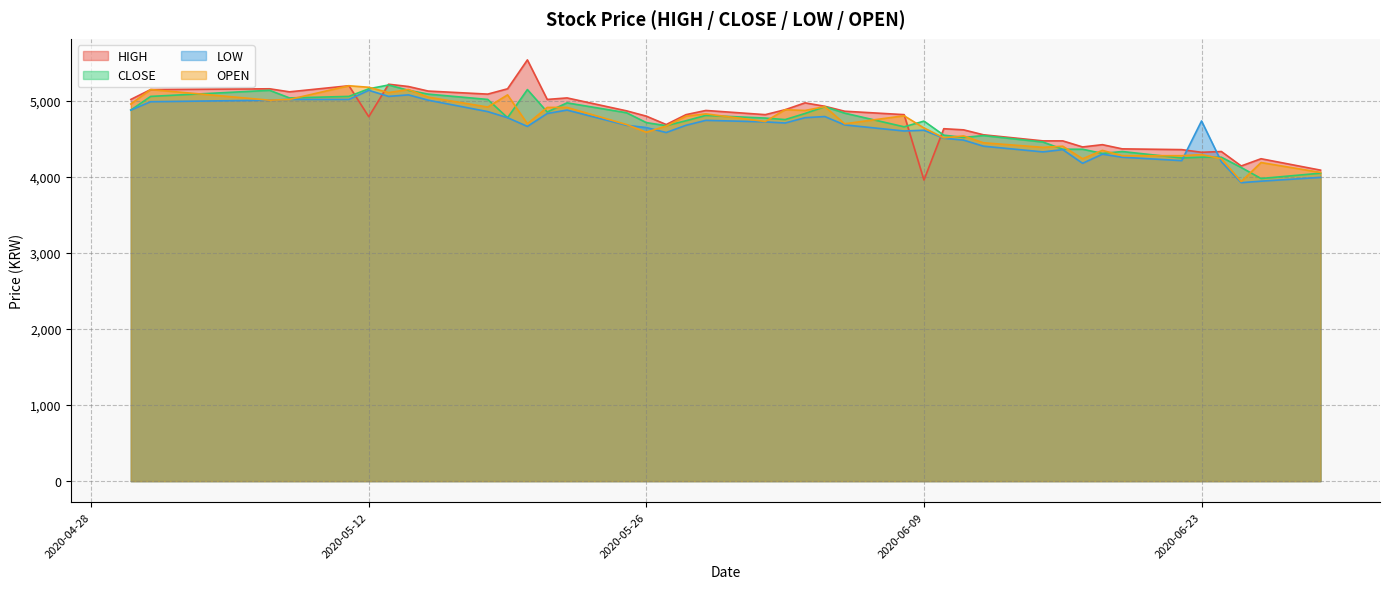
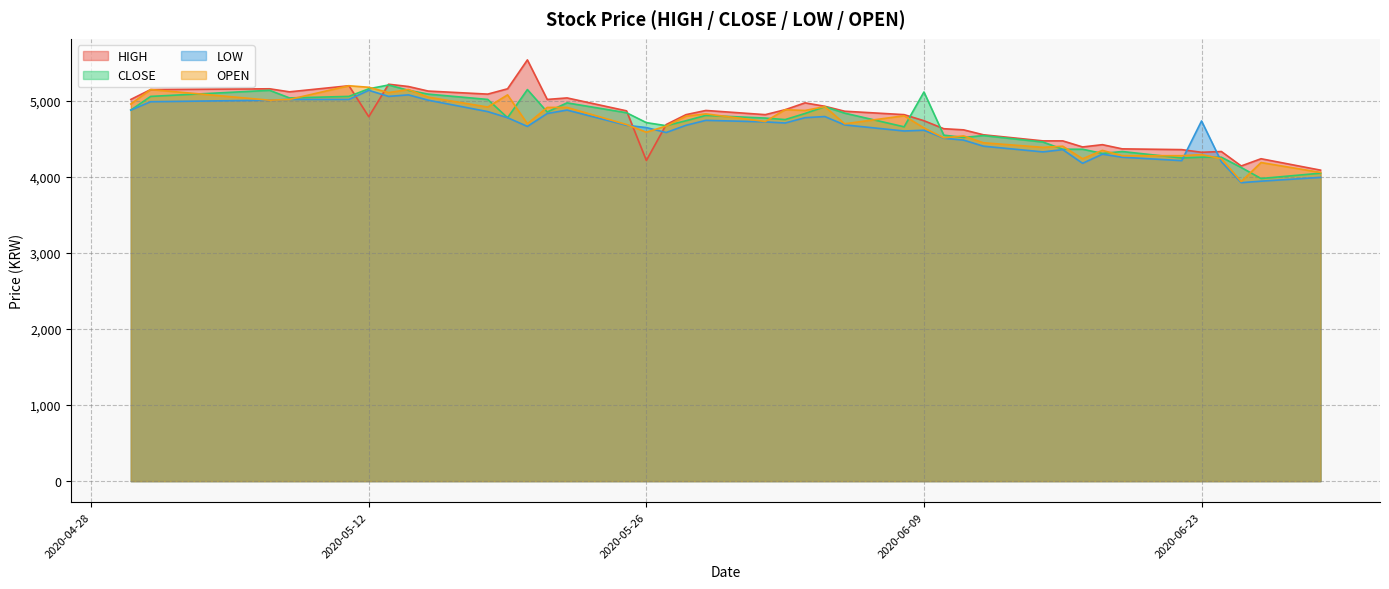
  {
    "HIGH": {
      "2020-05-12": "4,800",
-     "2020-05-26": "4,800",
-     "2020-06-09": "4,000"
+     "2020-05-26": "4,200",
+     "2020-06-09": "4,700"
    },
    "CLOSE": {
      "2020-05-26": "4,700",
-     "2020-06-09": "4,700",
+     "2020-06-09": "5,100",
      "2020-06-23": "4,300"
    },
    "LOW": {
      "2020-05-26": "4,700",
      "2020-06-23": "4,700"
    },
    "OPEN": {
      "2020-05-26": "4,600"
    }
  }
